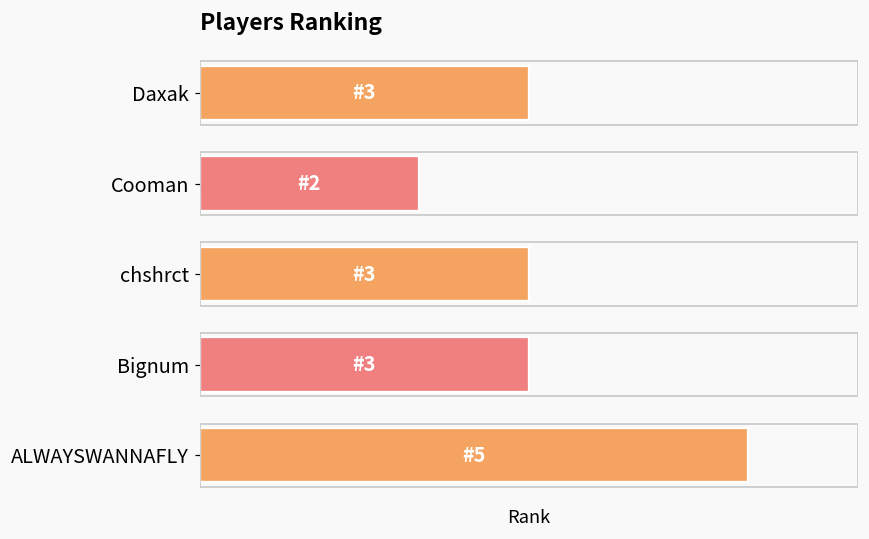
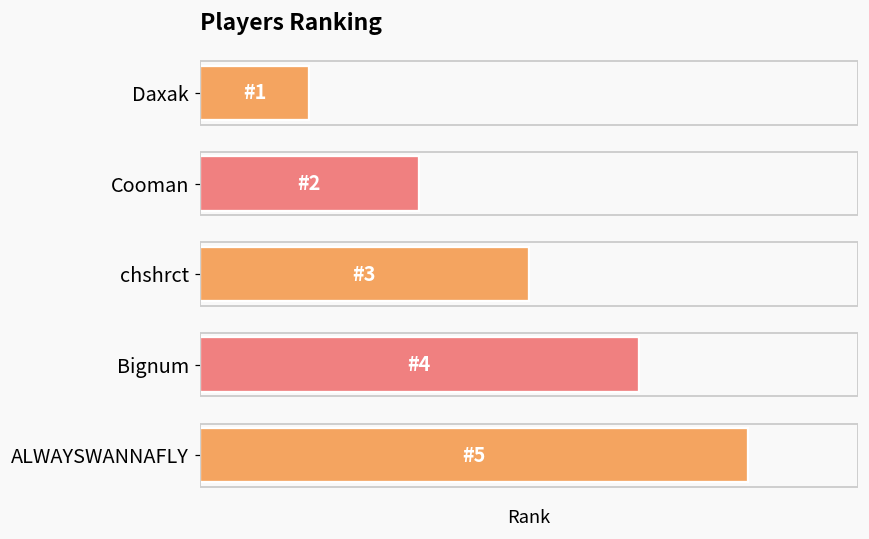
  {
-   "Daxak": 3,
+   "Daxak": 1,
    "Cooman": 2,
    "chshrct": 3,
-   "Bignum": 3,
+   "Bignum": 4,
    "ALWAYSWANNAFLY": 5
  }
